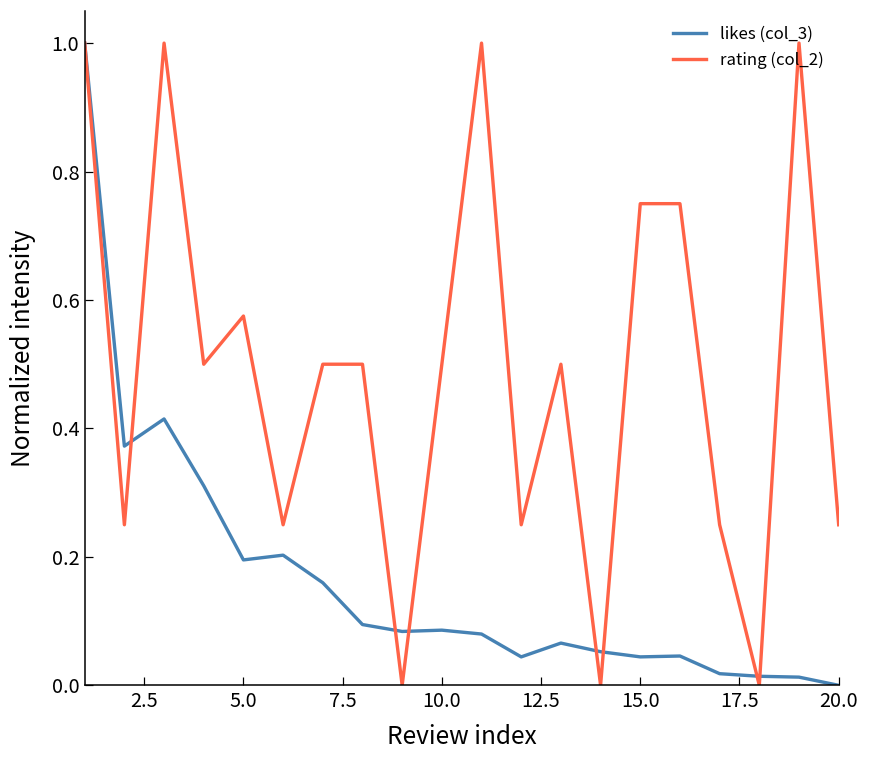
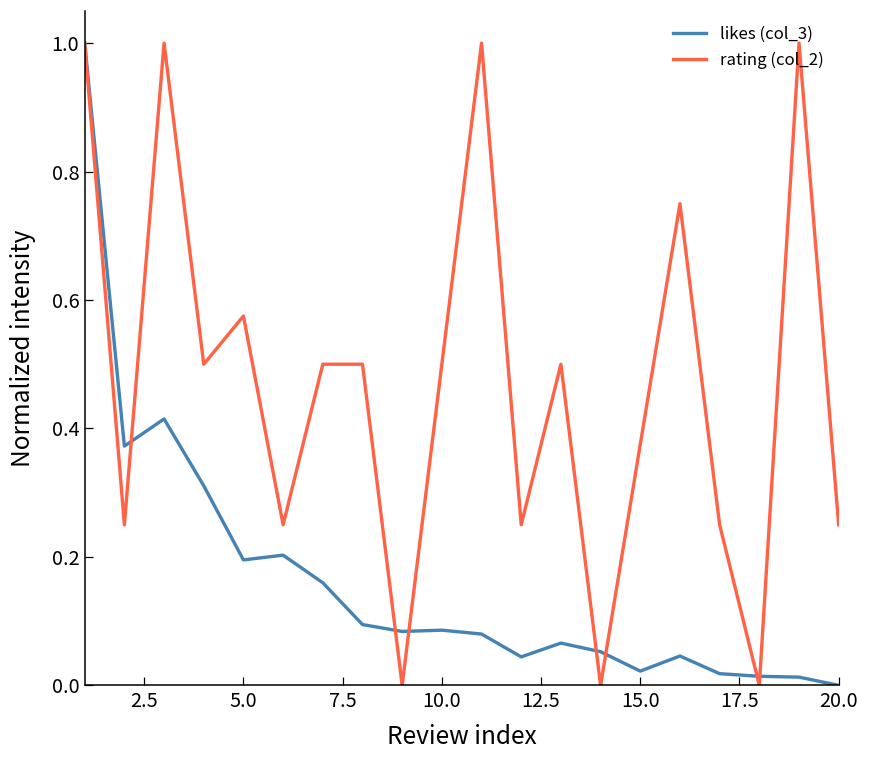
  {
    "likes (col_3)": {
      "5.0": 0.20,
      "10.0": 0.09,
-     "15.0": 0.04,
+     "15.0": 0.02,
      "20.0": 0.00
    },
    "rating (col_2)": {
      "5.0": 0.58,
      "10.0": 0.50,
-     "15.0": 0.75,
+     "15.0": 0.38,
      "20.0": 0.25
    }
  }
